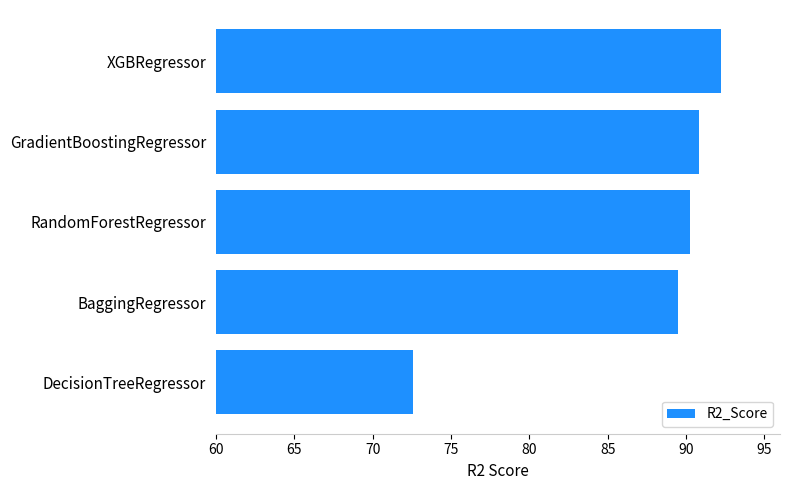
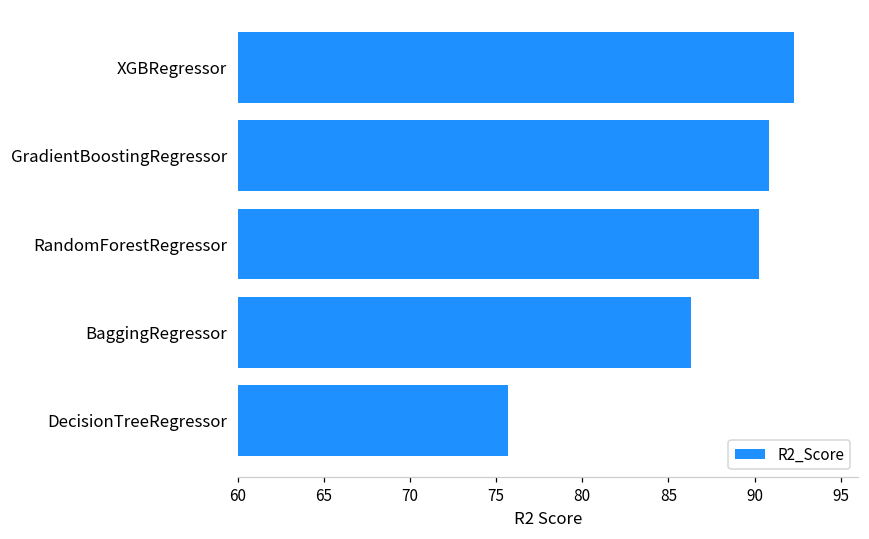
  {
    "XGBRegressor": 92.3,
    "GradientBoostingRegressor": 90.8,
    "RandomForestRegressor": 90.2,
-   "BaggingRegressor": 89.5,
-   "DecisionTreeRegressor": 72.6
+   "BaggingRegressor": 86.3,
+   "DecisionTreeRegressor": 75.7
  }
